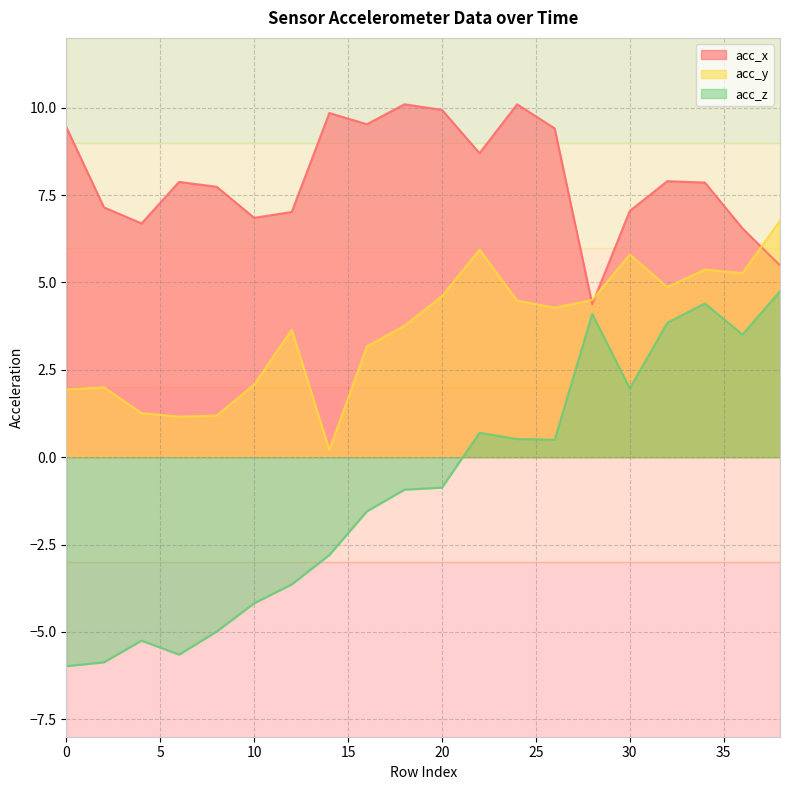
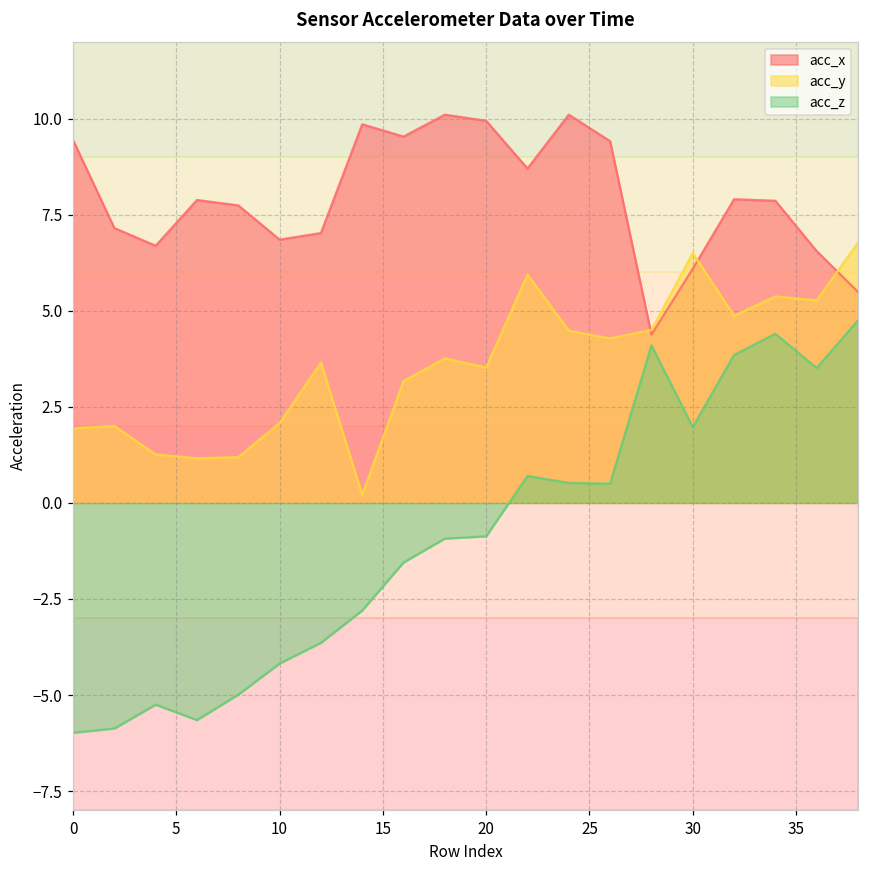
  {
    "acc_x": {
      "0": 9.4,
      "10": 6.9,
      "20": 9.9,
-     "30": 7.1
+     "30": 6.1
    },
    "acc_y": {
      "0": 1.9,
      "10": 2.1,
-     "20": 4.6,
-     "30": 5.8
+     "20": 3.5,
+     "30": 6.5
    }
  }
